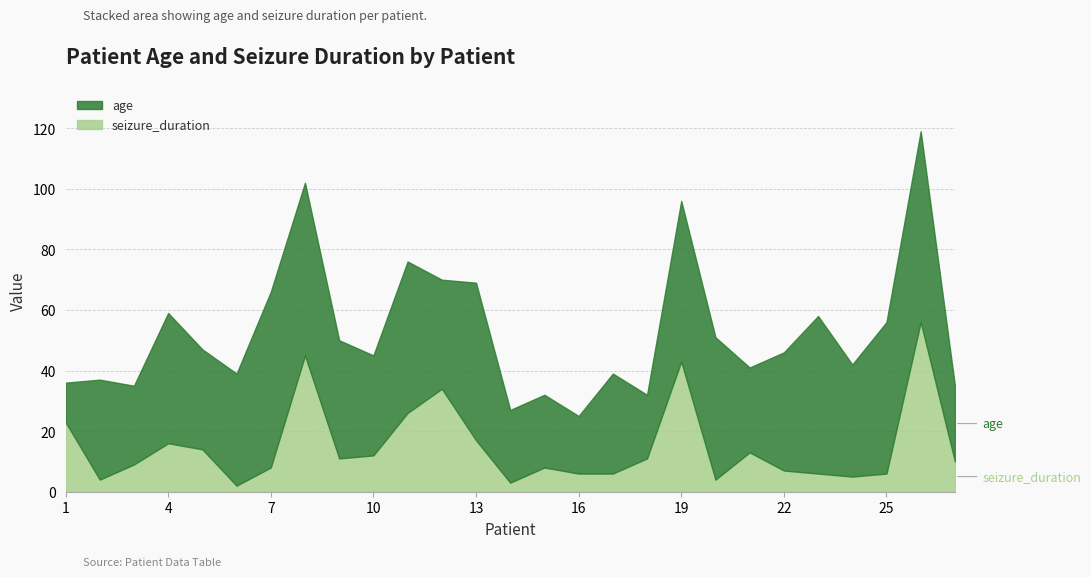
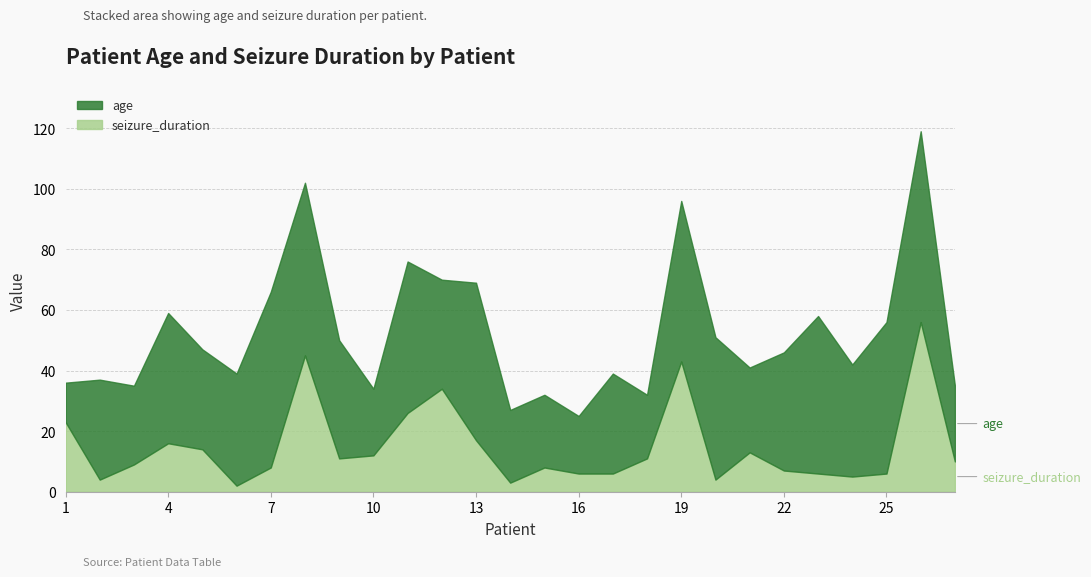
  {
    "seizure_duration": {
      "1": 23,
      "4": 16,
      "7": 8,
      "10": 12,
      "13": 17,
      "16": 6,
      "19": 43,
      "22": 7,
      "25": 6
    },
    "age": {
      "1": 13,
      "4": 43,
      "7": 58,
-     "10": 33,
+     "10": 22,
      "13": 52,
      "16": 19,
      "19": 53,
      "22": 39,
      "25": 50
    }
  }
